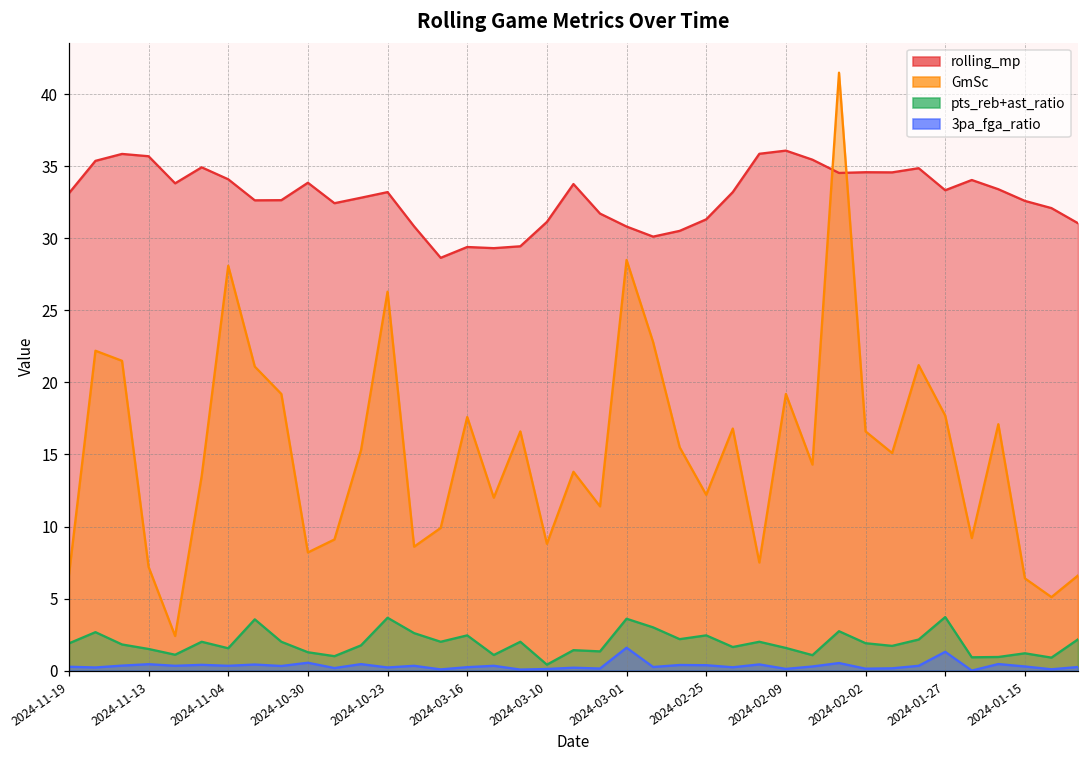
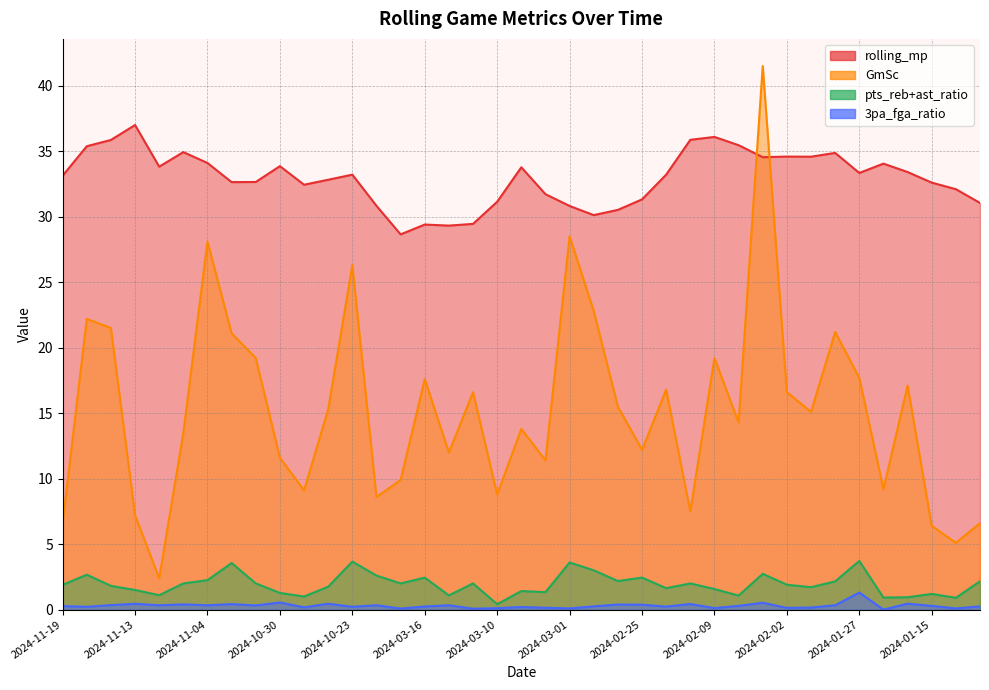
  {
    "rolling_mp": {
      "2024-11-19": 33.1,
-     "2024-11-13": 35.7,
+     "2024-11-13": 37.0,
      "2024-11-04": 34.1,
      "2024-10-30": 33.9,
      "2024-10-23": 33.2,
      "2024-03-16": 29.4,
      "2024-03-10": 31.1,
      "2024-03-01": 30.8,
      "2024-02-25": 31.3,
      "2024-02-09": 36.1,
      "2024-02-02": 34.6,
      "2024-01-27": 33.3,
      "2024-01-15": 32.6
    },
    "GmSc": {
      "2024-11-19": 6.6,
      "2024-11-13": 7.2,
      "2024-11-04": 28.1,
-     "2024-10-30": 8.2,
+     "2024-10-30": 11.6,
      "2024-10-23": 26.3,
      "2024-03-16": 17.6,
      "2024-03-10": 8.8,
      "2024-03-01": 28.5,
      "2024-02-25": 12.2,
      "2024-02-09": 19.2,
      "2024-02-02": 16.6,
      "2024-01-27": 17.7,
      "2024-01-15": 6.4
    },
    "pts_reb+ast_ratio": {
      "2024-11-19": 1.9,
      "2024-11-13": 1.5,
-     "2024-11-04": 1.6,
+     "2024-11-04": 2.3,
      "2024-10-30": 1.3,
      "2024-10-23": 3.7,
      "2024-03-16": 2.4,
      "2024-03-10": 0.4,
      "2024-03-01": 3.6,
      "2024-02-25": 2.4,
      "2024-02-09": 1.6,
      "2024-02-02": 1.9,
      "2024-01-27": 3.7,
      "2024-01-15": 1.2
    },
    "3pa_fga_ratio": {
      "2024-11-19": 0.3,
      "2024-11-13": 0.4,
      "2024-11-04": 0.3,
      "2024-10-30": 0.5,
      "2024-10-23": 0.2,
      "2024-03-16": 0.2,
      "2024-03-10": 0.1,
-     "2024-03-01": 1.6,
+     "2024-03-01": 0.1,
      "2024-02-25": 0.4,
      "2024-02-09": 0.1,
      "2024-02-02": 0.1,
      "2024-01-27": 1.3,
      "2024-01-15": 0.3
    }
  }
